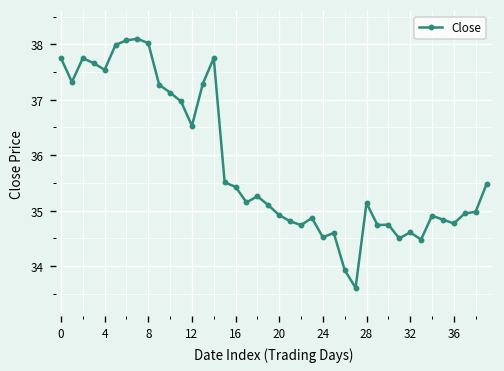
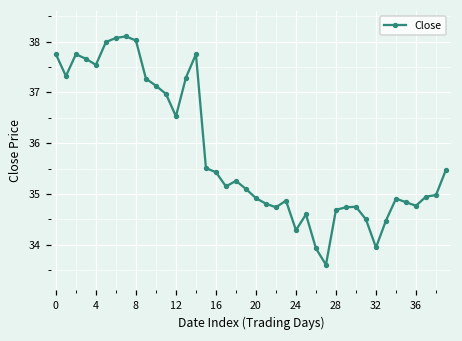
  {
    "0": 37.8,
    "4": 37.5,
    "8": 38.0,
    "12": 36.5,
    "16": 35.4,
    "20": 34.9,
-   "24": 34.5,
-   "28": 35.1,
-   "32": 34.6,
+   "24": 34.3,
+   "28": 34.7,
+   "32": 34.0,
    "36": 34.8
  }
